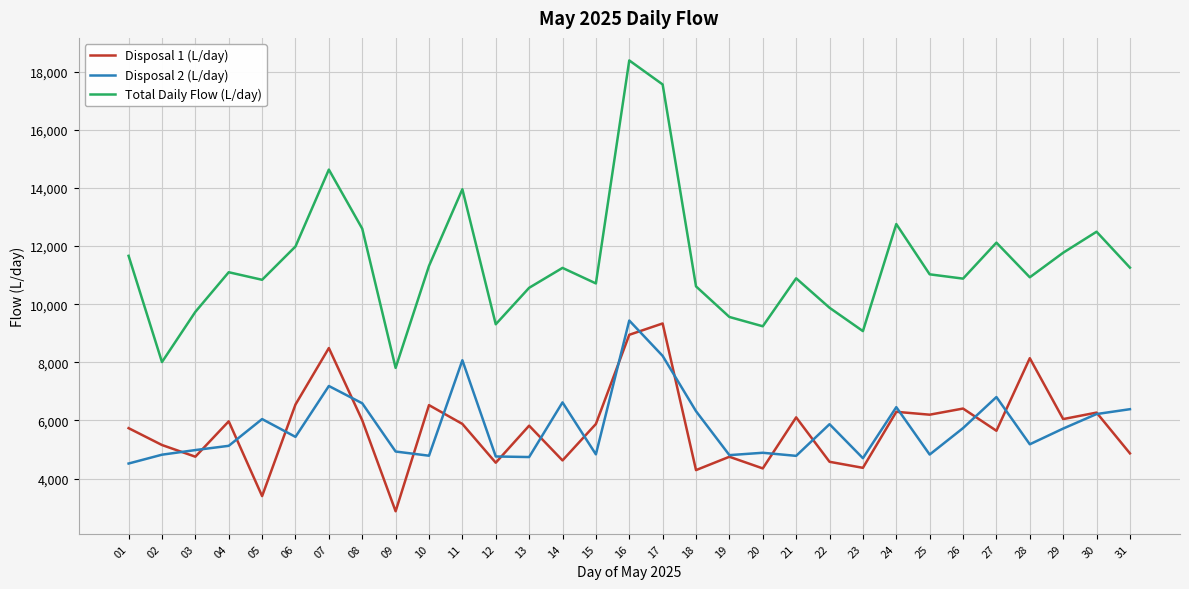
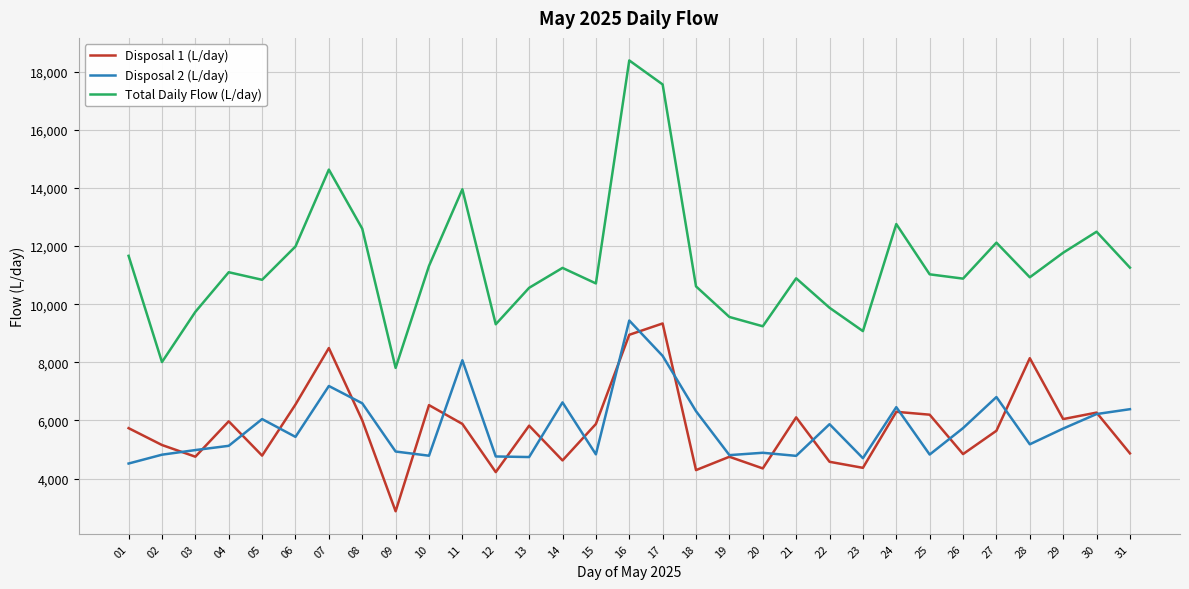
  {
    "Disposal 1 (L/day)": {
      "01": "5,700",
      "02": "5,200",
      "03": "4,800",
      "04": "6,000",
-     "05": "3,400",
+     "05": "4,800",
      "06": "6,500",
      "07": "8,500",
      "08": "6,000",
      "09": "2,900",
      "10": "6,500",
      "11": "5,900",
-     "12": "4,500",
+     "12": "4,200",
      "13": "5,800",
      "14": "4,600",
      "15": "5,900",
      "16": "8,900",
      "17": "9,300",
      "18": "4,300",
      "20": "4,400",
      "21": "6,100",
      "22": "4,600",
      "23": "4,400",
      "24": "6,300",
      "25": "6,200",
-     "26": "6,400",
+     "26": "4,800",
      "27": "5,600",
      "28": "8,100",
      "29": "6,000",
      "31": "4,900"
    },
    "Disposal 2 (L/day)": {
      "01": "4,500",
      "02": "4,800",
      "03": "5,000",
      "04": "5,100",
      "05": "6,000",
      "06": "5,400",
      "07": "7,200",
      "08": "6,600",
      "09": "4,900",
      "10": "4,800",
      "11": "8,100",
      "12": "4,800",
      "13": "4,700",
      "14": "6,600",
      "15": "4,800",
      "16": "9,400",
      "17": "8,200",
      "18": "6,300",
      "20": "4,900",
      "21": "4,800",
      "22": "5,900",
      "23": "4,700",
      "24": "6,500",
      "25": "4,800",
      "26": "5,700",
      "27": "6,800",
      "28": "5,200",
      "29": "5,700",
      "31": "6,400"
    },
    "Total Daily Flow (L/day)": {
      "01": "11,700",
      "02": "8,000",
      "03": "9,700",
      "04": "11,100",
      "05": "10,800",
      "06": "12,000",
      "07": "14,600",
      "08": "12,600",
      "09": "7,800",
      "10": "11,300",
      "11": "14,000",
      "12": "9,300",
      "13": "10,600",
      "14": "11,200",
      "15": "10,700",
      "16": "18,400",
      "17": "17,600",
      "18": "10,600",
      "19": "9,600",
      "20": "9,200",
      "21": "10,900",
      "22": "9,900",
      "23": "9,100",
      "24": "12,800",
      "25": "11,000",
      "26": "10,900",
      "27": "12,100",
      "28": "10,900",
      "29": "11,800",
      "30": "12,500",
      "31": "11,300"
    }
  }
